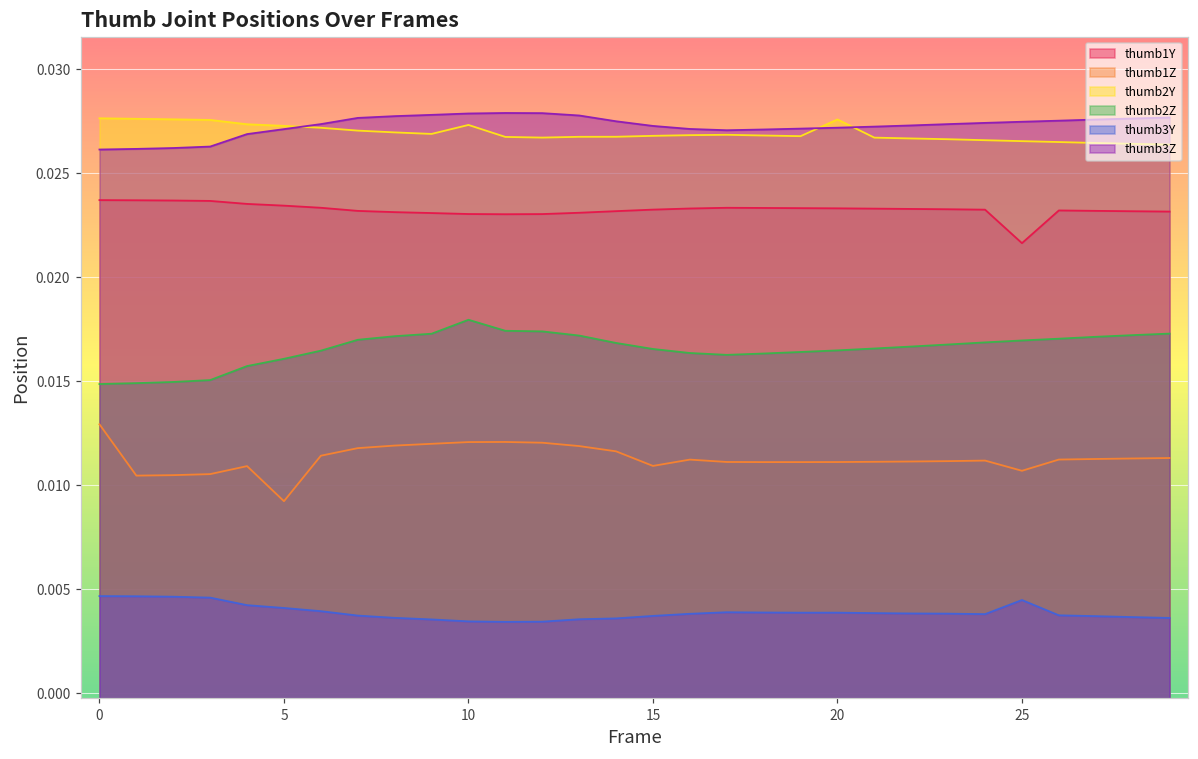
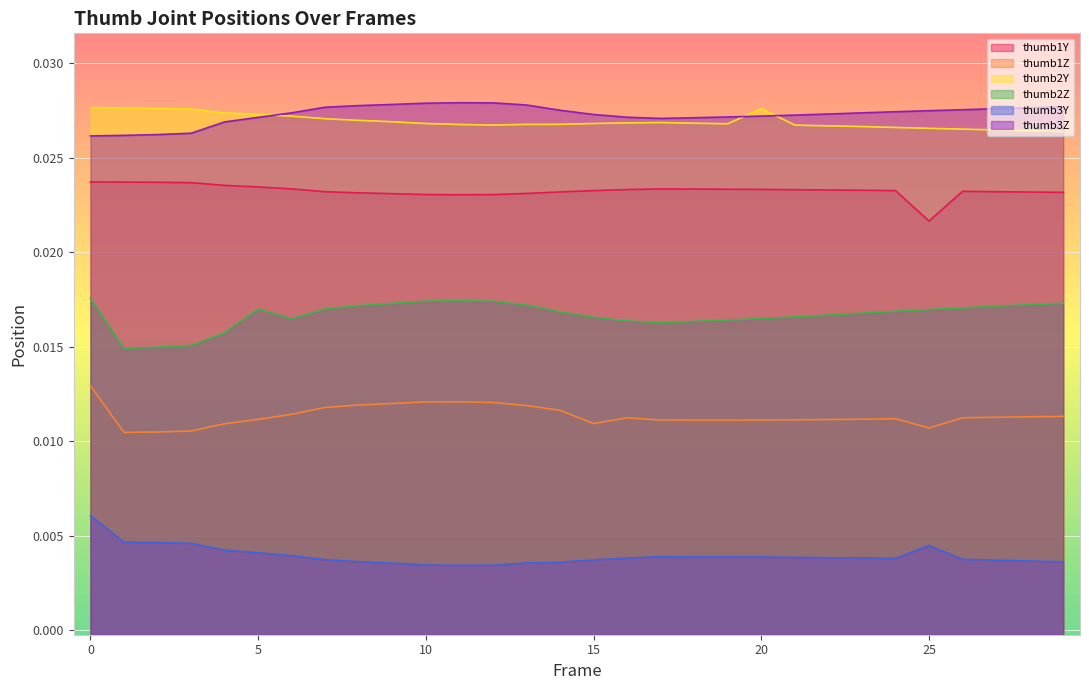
  {
    "thumb1Y": {
      "0": 0.0237,
      "5": 0.0235,
      "10": 0.0230,
      "15": 0.0233,
      "20": 0.0233,
      "25": 0.0216
    },
    "thumb1Z": {
      "0": 0.0129,
-     "5": 0.0092,
+     "5": 0.0112,
      "10": 0.0121,
      "15": 0.0109,
      "20": 0.0111,
      "25": 0.0107
    },
    "thumb2Y": {
      "0": 0.0277,
      "5": 0.0273,
-     "10": 0.0273,
+     "10": 0.0268,
      "15": 0.0268,
      "20": 0.0276,
      "25": 0.0266
    },
    "thumb2Z": {
-     "0": 0.0149,
-     "5": 0.0161,
-     "10": 0.0180,
+     "0": 0.0176,
+     "5": 0.0170,
+     "10": 0.0174,
      "15": 0.0166,
      "20": 0.0165,
      "25": 0.0170
    },
    "thumb3Y": {
-     "0": 0.0047,
+     "0": 0.0061,
      "5": 0.0041,
      "10": 0.0035,
      "15": 0.0037,
      "20": 0.0039,
      "25": 0.0045
    },
    "thumb3Z": {
      "0": 0.0262,
      "5": 0.0271,
      "10": 0.0279,
      "15": 0.0273,
      "20": 0.0272,
      "25": 0.0275
    }
  }
